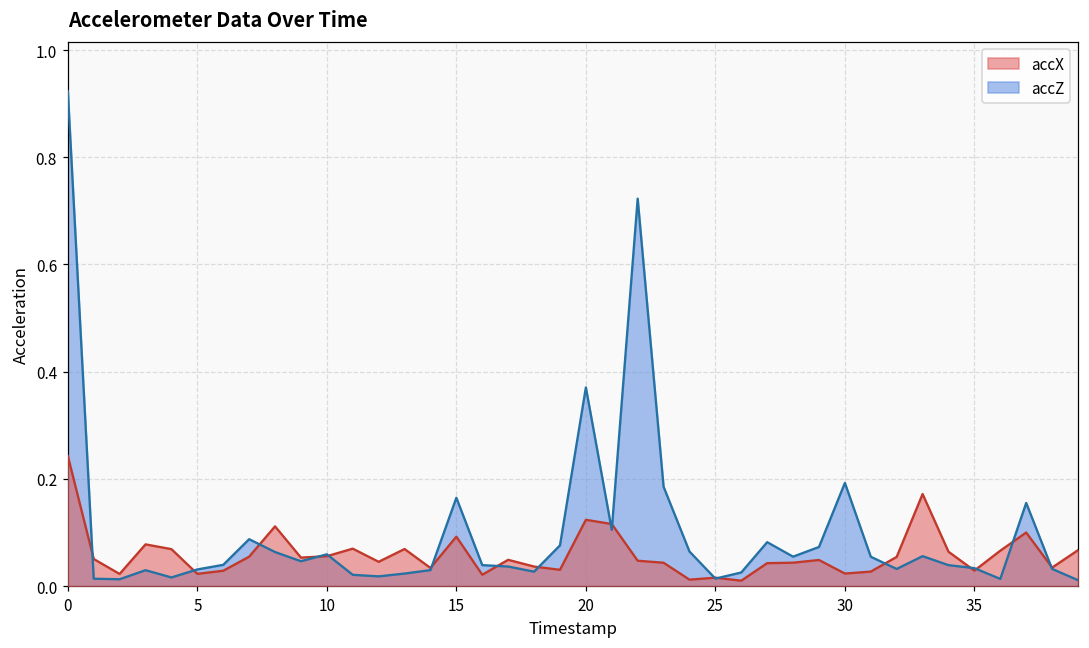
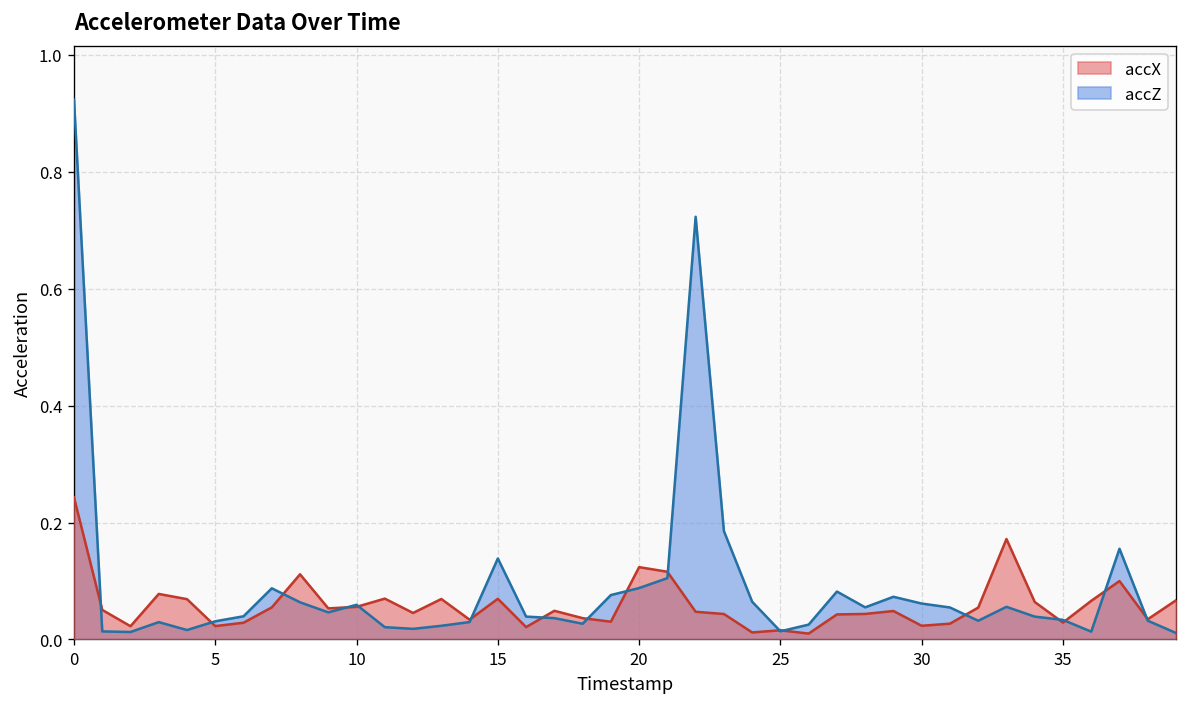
  {
    "accX": {
      "0": 0.24,
      "5": 0.02,
-     "15": 0.09,
+     "15": 0.07,
      "20": 0.12,
      "30": 0.02
    },
    "accZ": {
      "0": 0.92,
      "5": 0.03,
-     "15": 0.16,
-     "20": 0.37,
-     "30": 0.19
+     "15": 0.14,
+     "20": 0.09,
+     "30": 0.06
    }
  }
